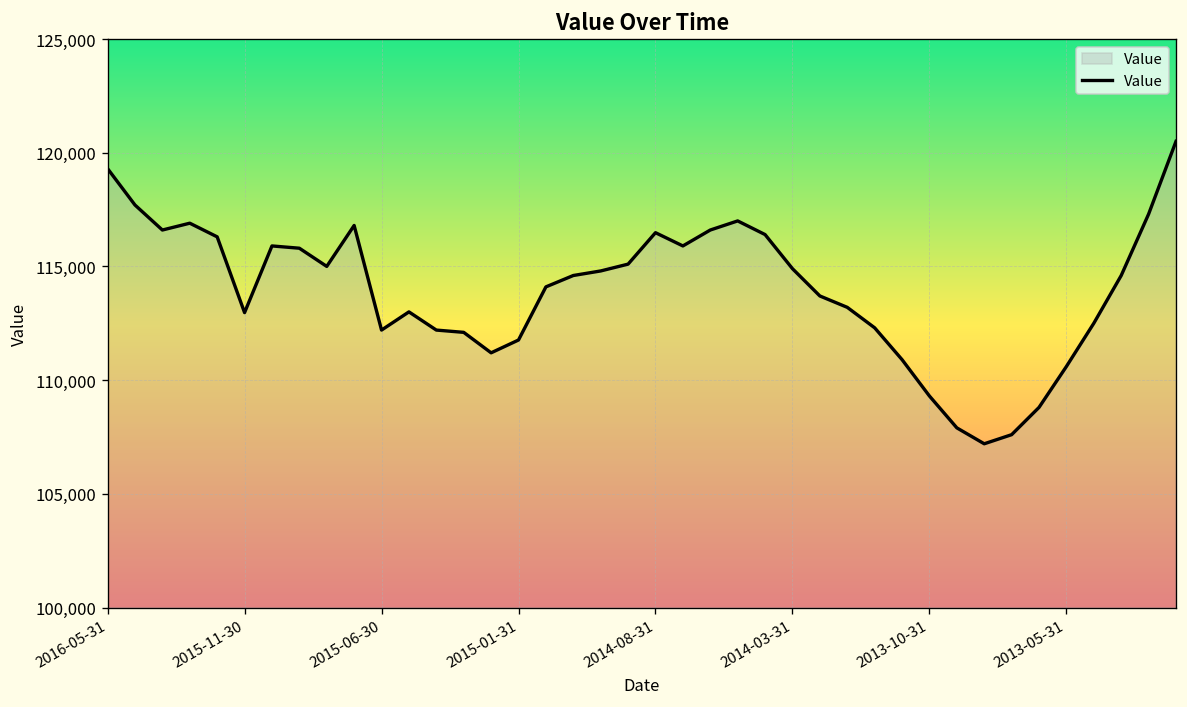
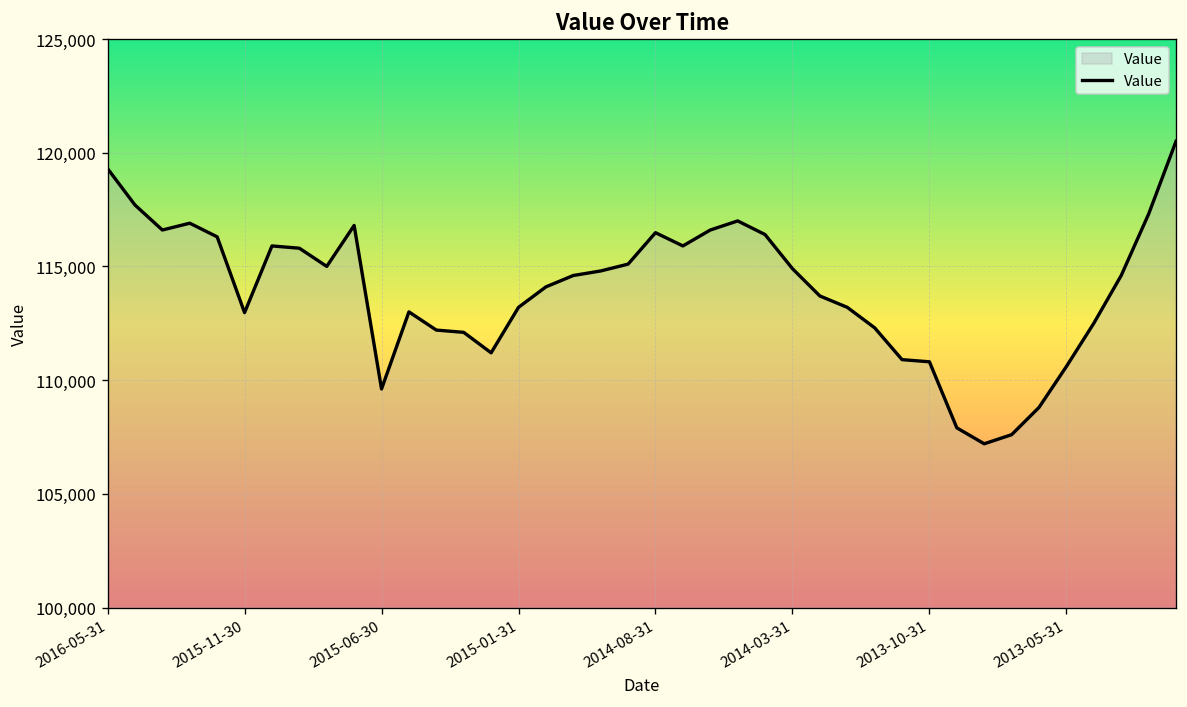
  {
    "2016-05-31": "119,300",
    "2015-11-30": "113,000",
-   "2015-06-30": "112,200",
-   "2015-01-31": "111,800",
+   "2015-06-30": "109,600",
+   "2015-01-31": "113,200",
    "2014-08-31": "116,500",
    "2014-03-31": "114,900",
-   "2013-10-31": "109,300",
+   "2013-10-31": "110,800",
    "2013-05-31": "110,600"
  }
